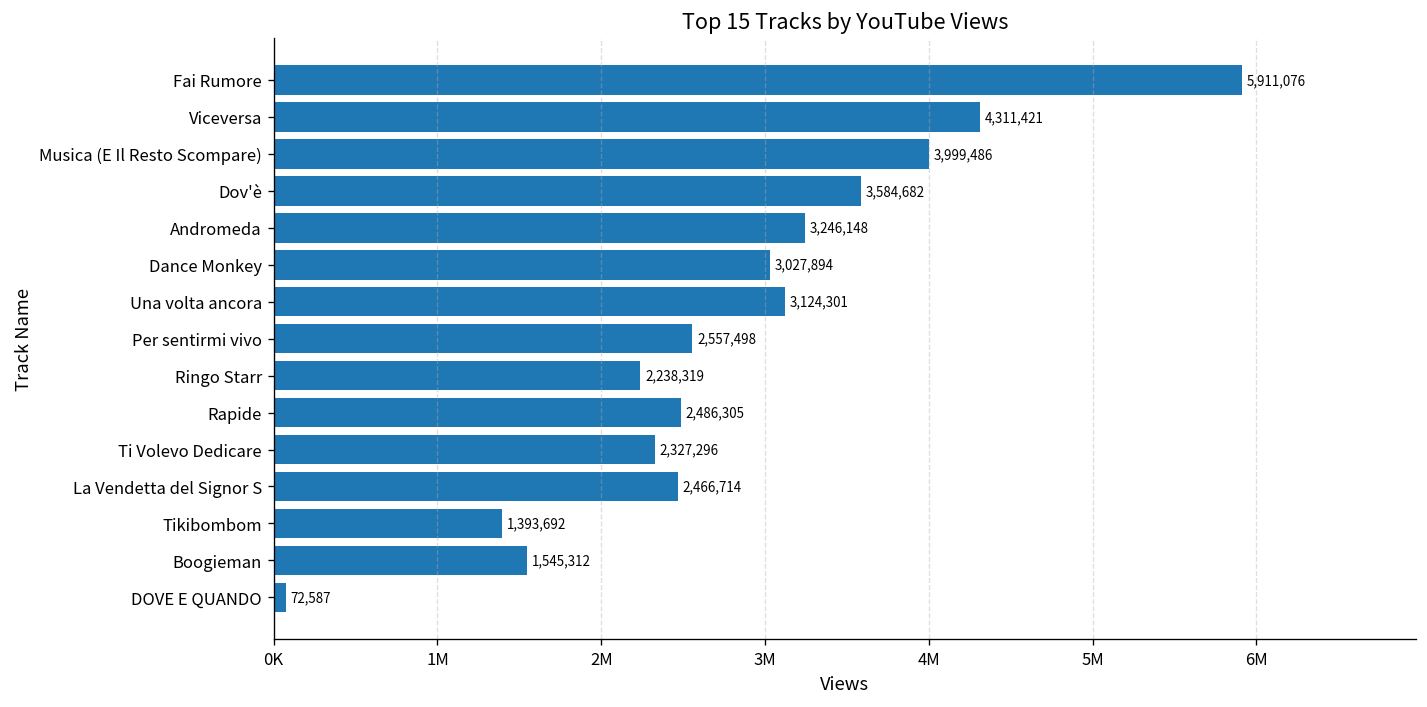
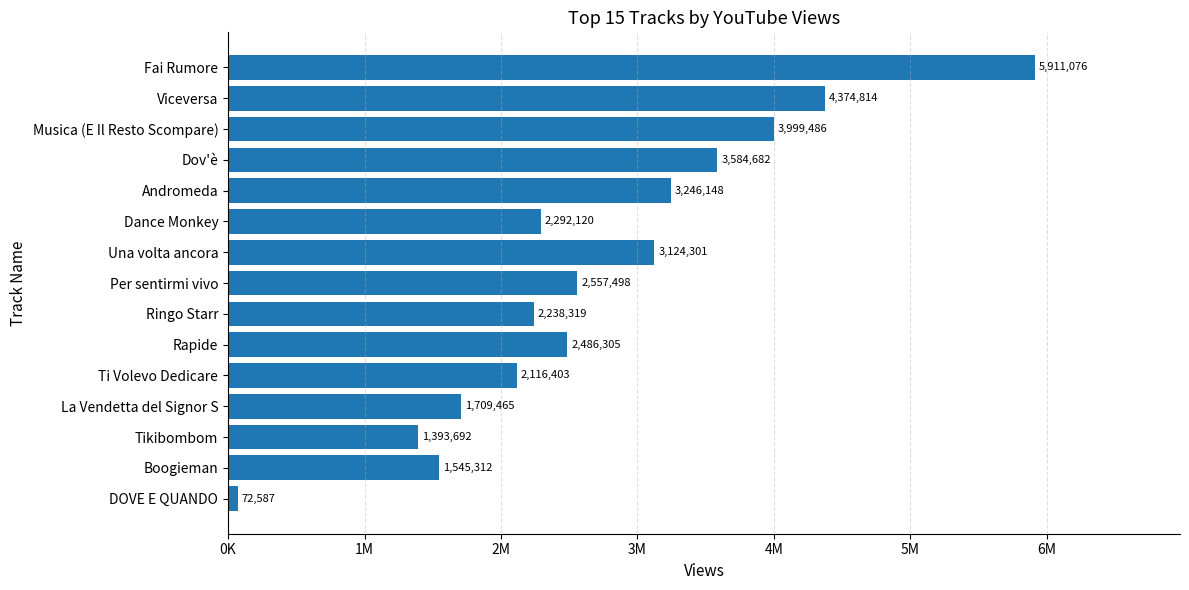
  {
    "Fai Rumore": "5,911,076",
-   "Viceversa": "4,311,421",
+   "Viceversa": "4,374,814",
    "Musica (E Il Resto Scompare)": "3,999,486",
    "Dov'è": "3,584,682",
    "Andromeda": "3,246,148",
-   "Dance Monkey": "3,027,894",
+   "Dance Monkey": "2,292,120",
    "Una volta ancora": "3,124,301",
    "Per sentirmi vivo": "2,557,498",
    "Ringo Starr": "2,238,319",
    "Rapide": "2,486,305",
-   "Ti Volevo Dedicare": "2,327,296",
-   "La Vendetta del Signor S": "2,466,714",
+   "Ti Volevo Dedicare": "2,116,403",
+   "La Vendetta del Signor S": "1,709,465",
    "Tikibombom": "1,393,692",
    "Boogieman": "1,545,312",
    "DOVE E QUANDO": "72,587"
  }
